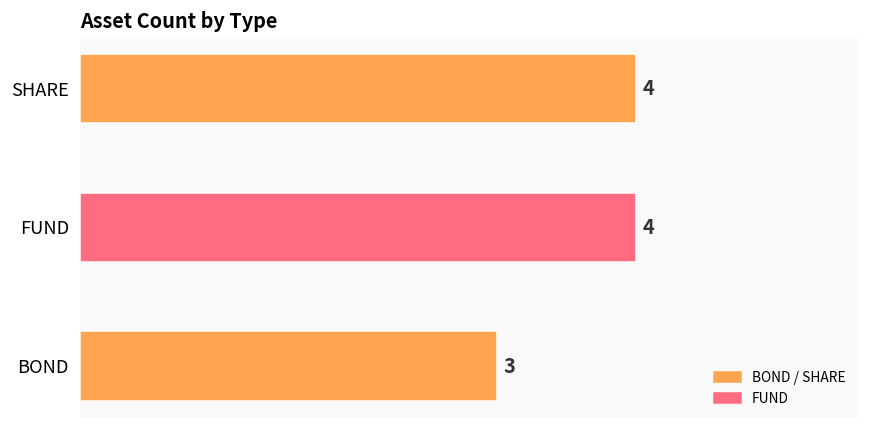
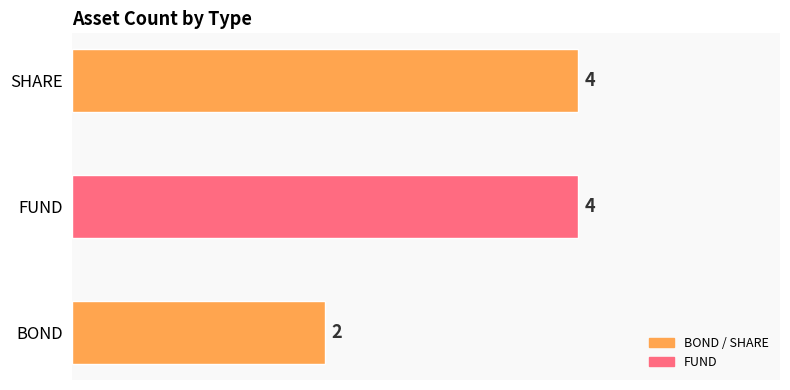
  {
    "SHARE": 4,
    "FUND": 4,
-   "BOND": 3
+   "BOND": 2
  }
